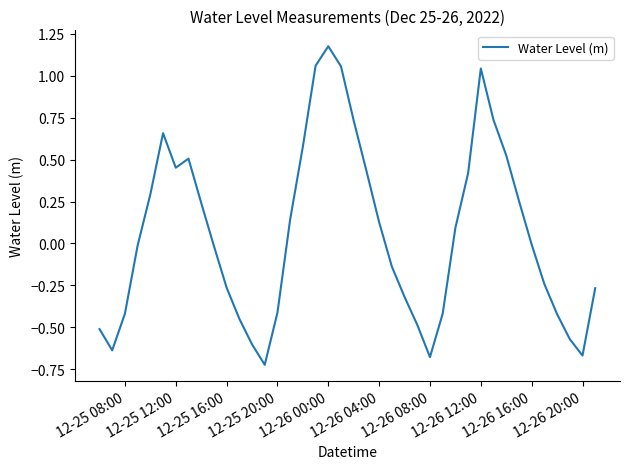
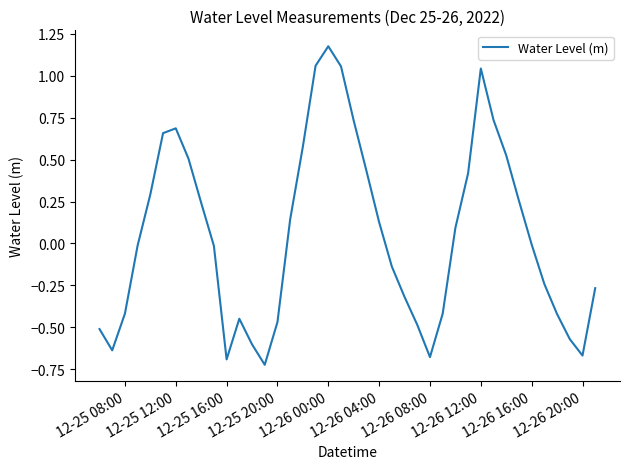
  {
    "12-25 08:00": -0.42,
-   "12-25 12:00": 0.45,
-   "12-25 16:00": -0.26,
-   "12-25 20:00": -0.41,
+   "12-25 12:00": 0.69,
+   "12-25 16:00": -0.69,
+   "12-25 20:00": -0.47,
    "12-26 00:00": 1.17,
    "12-26 04:00": 0.13,
    "12-26 08:00": -0.68,
    "12-26 12:00": 1.04,
    "12-26 16:00": -0.01,
    "12-26 20:00": -0.67
  }
